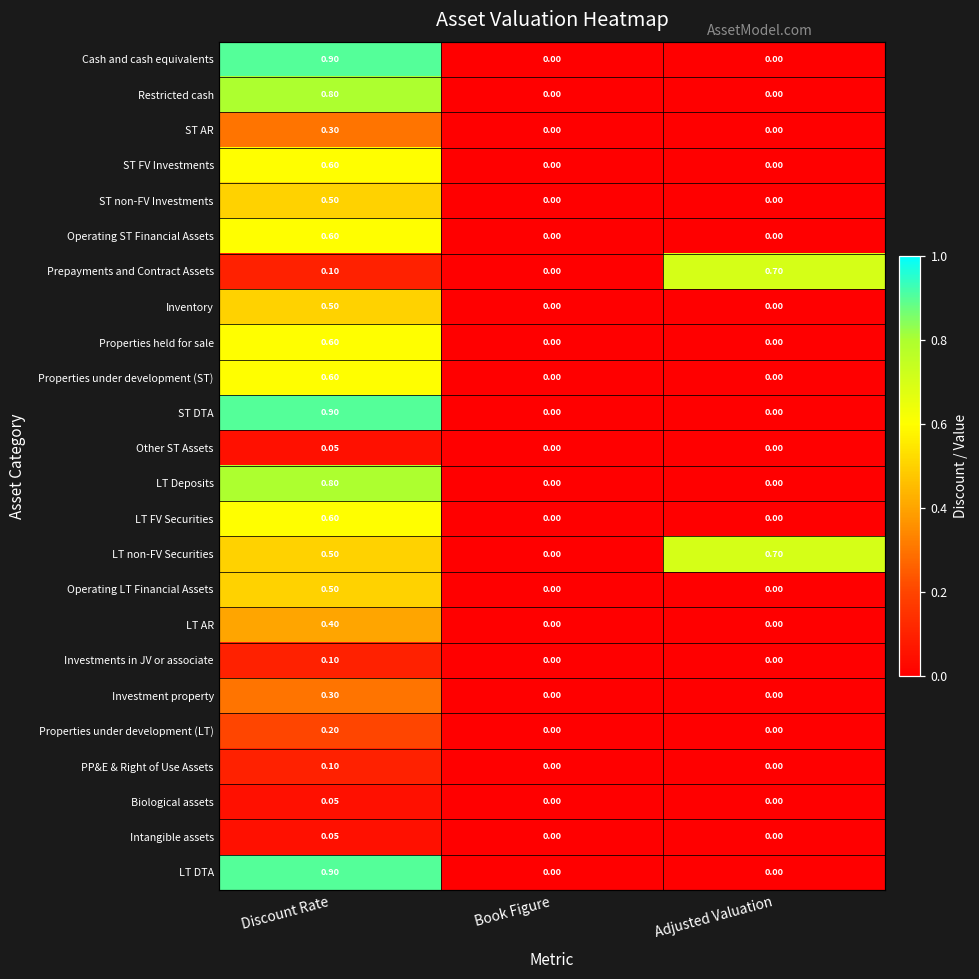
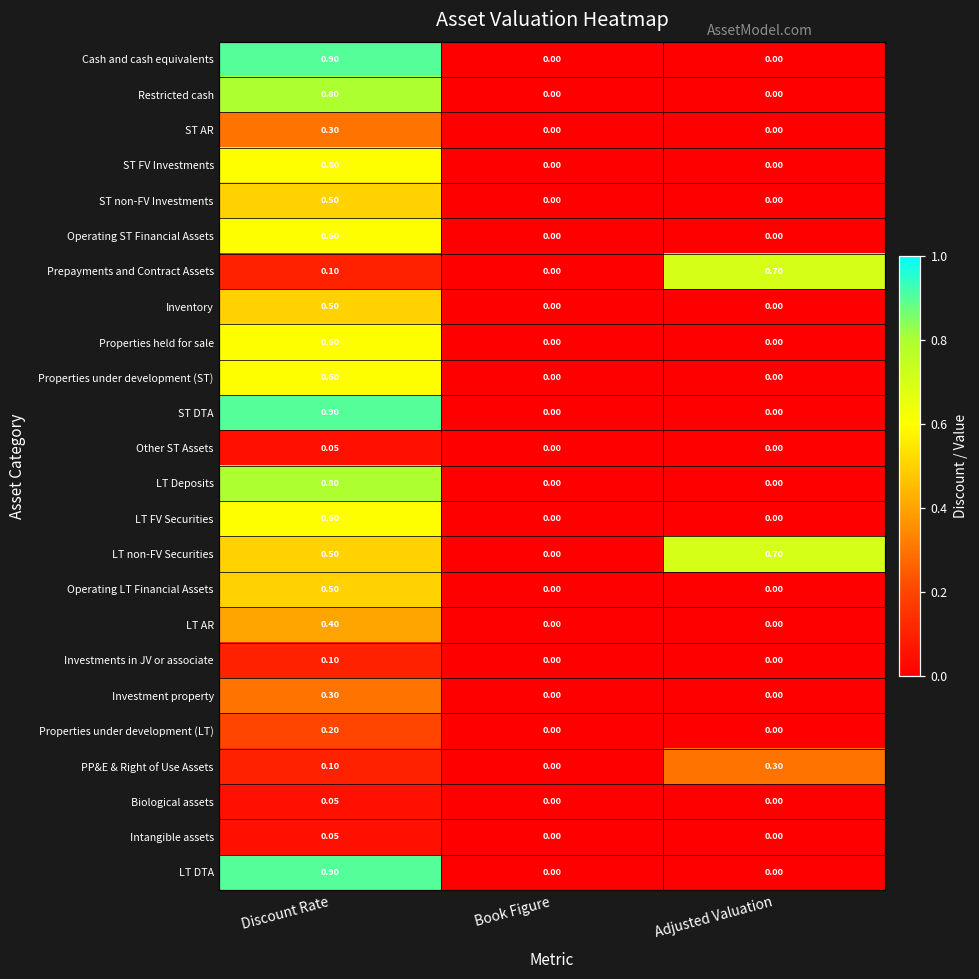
  {
    "Cash and cash equivalents": {
      "Discount Rate": 0.90,
      "Book Figure": 0.00,
      "Adjusted Valuation": 0.00
    },
    "Restricted cash": {
      "Discount Rate": 0.80,
      "Book Figure": 0.00,
      "Adjusted Valuation": 0.00
    },
    "ST AR": {
      "Discount Rate": 0.30,
      "Book Figure": 0.00,
      "Adjusted Valuation": 0.00
    },
    "ST FV Investments": {
      "Discount Rate": 0.60,
      "Book Figure": 0.00,
      "Adjusted Valuation": 0.00
    },
    "ST non-FV Investments": {
      "Discount Rate": 0.50,
      "Book Figure": 0.00,
      "Adjusted Valuation": 0.00
    },
    "Operating ST Financial Assets": {
      "Discount Rate": 0.60,
      "Book Figure": 0.00,
      "Adjusted Valuation": 0.00
    },
    "Prepayments and Contract Assets": {
      "Discount Rate": 0.10,
      "Book Figure": 0.00,
      "Adjusted Valuation": 0.70
    },
    "Inventory": {
      "Discount Rate": 0.50,
      "Book Figure": 0.00,
      "Adjusted Valuation": 0.00
    },
    "Properties held for sale": {
      "Discount Rate": 0.60,
      "Book Figure": 0.00,
      "Adjusted Valuation": 0.00
    },
    "Properties under development (ST)": {
      "Discount Rate": 0.60,
      "Book Figure": 0.00,
      "Adjusted Valuation": 0.00
    },
    "ST DTA": {
      "Discount Rate": 0.90,
      "Book Figure": 0.00,
      "Adjusted Valuation": 0.00
    },
    "Other ST Assets": {
      "Discount Rate": 0.05,
      "Book Figure": 0.00,
      "Adjusted Valuation": 0.00
    },
    "LT Deposits": {
      "Discount Rate": 0.80,
      "Book Figure": 0.00,
      "Adjusted Valuation": 0.00
    },
    "LT FV Securities": {
      "Discount Rate": 0.60,
      "Book Figure": 0.00,
      "Adjusted Valuation": 0.00
    },
    "LT non-FV Securities": {
      "Discount Rate": 0.50,
      "Book Figure": 0.00,
      "Adjusted Valuation": 0.70
    },
    "Operating LT Financial Assets": {
      "Discount Rate": 0.50,
      "Book Figure": 0.00,
      "Adjusted Valuation": 0.00
    },
    "LT AR": {
      "Discount Rate": 0.40,
      "Book Figure": 0.00,
      "Adjusted Valuation": 0.00
    },
    "Investments in JV or associate": {
      "Discount Rate": 0.10,
      "Book Figure": 0.00,
      "Adjusted Valuation": 0.00
    },
    "Investment property": {
      "Discount Rate": 0.30,
      "Book Figure": 0.00,
      "Adjusted Valuation": 0.00
    },
    "Properties under development (LT)": {
      "Discount Rate": 0.20,
      "Book Figure": 0.00,
      "Adjusted Valuation": 0.00
    },
    "PP&E & Right of Use Assets": {
      "Discount Rate": 0.10,
      "Book Figure": 0.00,
-     "Adjusted Valuation": 0.00
+     "Adjusted Valuation": 0.30
    },
    "Biological assets": {
      "Discount Rate": 0.05,
      "Book Figure": 0.00,
      "Adjusted Valuation": 0.00
    },
    "Intangible assets": {
      "Discount Rate": 0.05,
      "Book Figure": 0.00,
      "Adjusted Valuation": 0.00
    },
    "LT DTA": {
      "Discount Rate": 0.90,
      "Book Figure": 0.00,
      "Adjusted Valuation": 0.00
    }
  }
